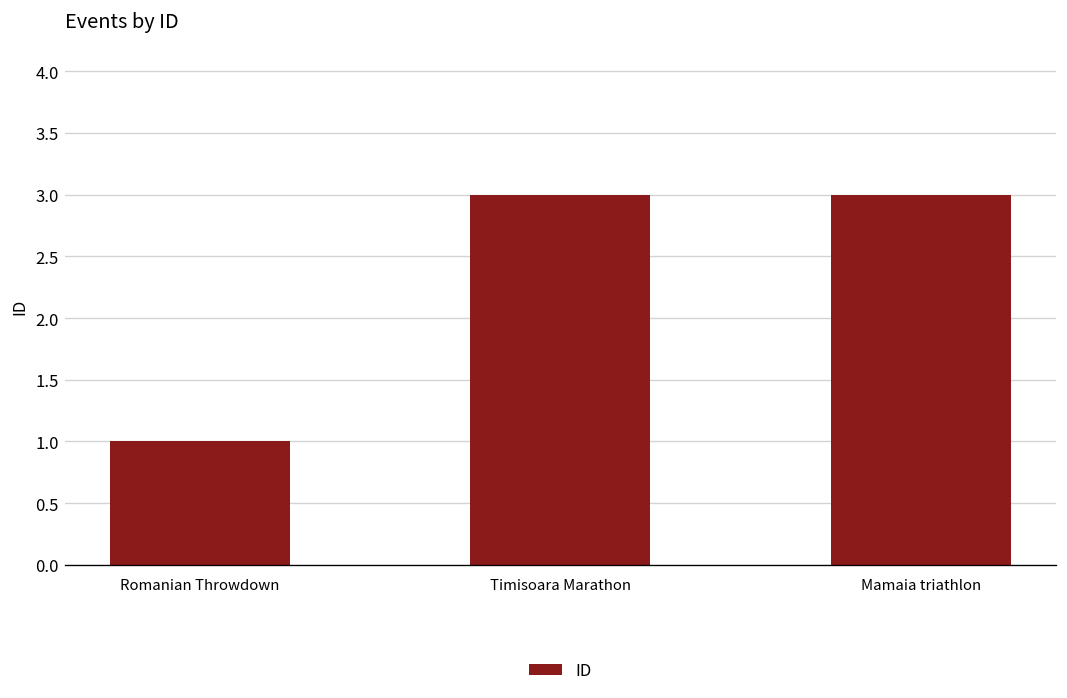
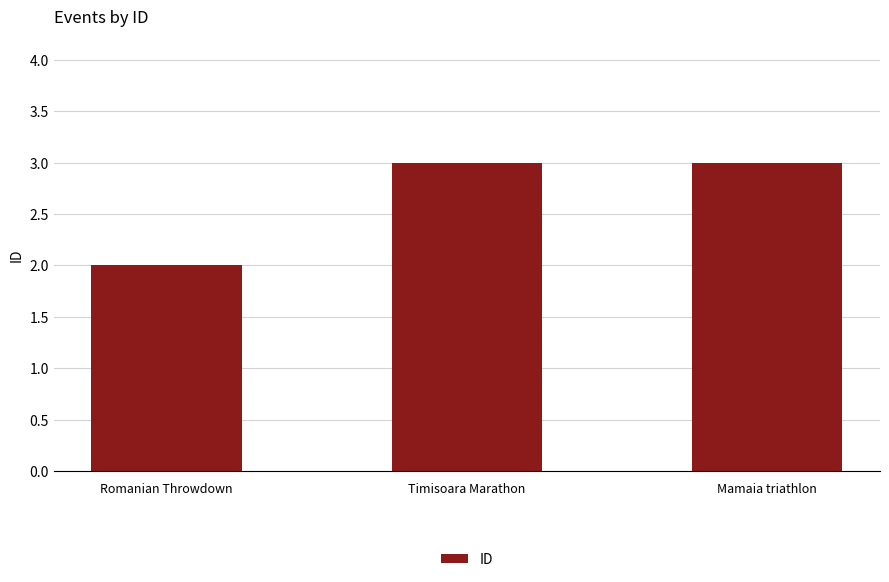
  {
-   "Romanian Throwdown": 1,
+   "Romanian Throwdown": 2,
    "Timisoara Marathon": 3,
    "Mamaia triathlon": 3
  }
